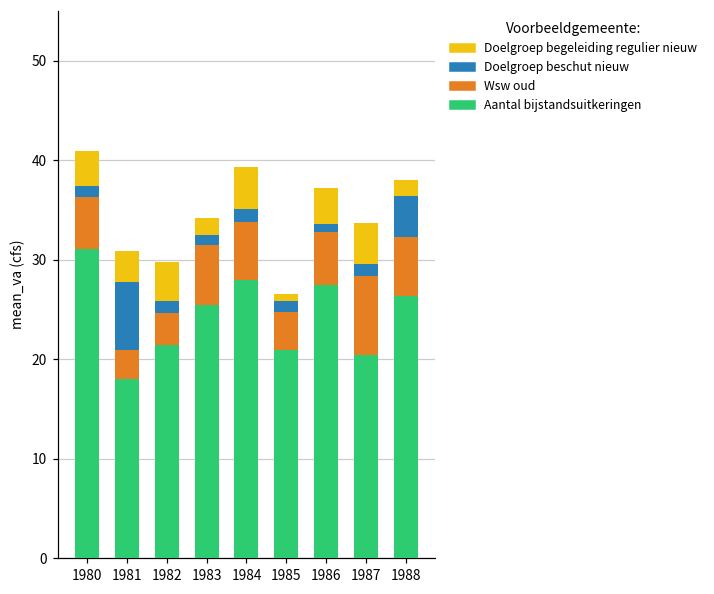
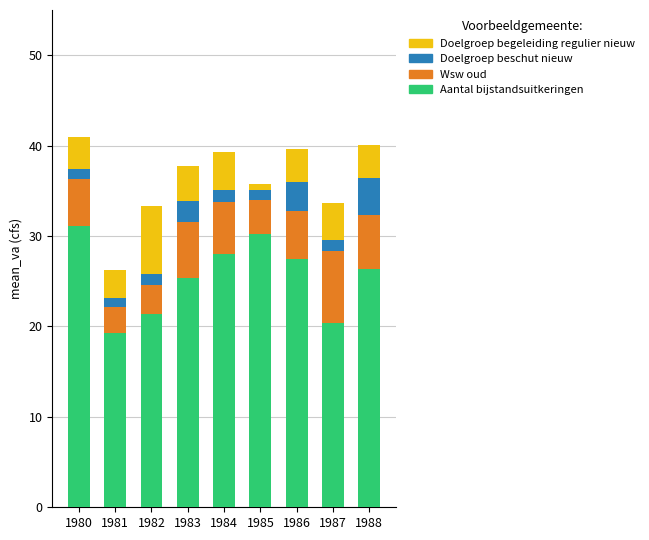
  {
    "Aantal bijstandsuitkeringen": {
      "1980": 31,
-     "1981": 18,
+     "1981": 19,
      "1982": 21,
      "1983": 25,
      "1984": 28,
-     "1985": 21,
+     "1985": 30,
      "1986": 28,
      "1987": 20,
      "1988": 26
    },
    "Wsw oud": {
      "1980": 5,
      "1981": 3,
      "1982": 3,
      "1983": 6,
      "1984": 6,
      "1985": 4,
      "1986": 5,
      "1987": 8,
      "1988": 6
    },
    "Doelgroep beschut nieuw": {
      "1980": 1,
-     "1981": 7,
+     "1981": 1,
      "1982": 1,
-     "1983": 1,
+     "1983": 2,
      "1984": 1,
      "1985": 1,
-     "1986": 1,
+     "1986": 3,
      "1987": 1,
      "1988": 4
    },
    "Doelgroep begeleiding regulier nieuw": {
      "1980": 4,
      "1981": 3,
-     "1982": 4,
-     "1983": 2,
+     "1982": 8,
+     "1983": 4,
      "1984": 4,
      "1985": 1,
      "1986": 4,
      "1987": 4,
-     "1988": 2
+     "1988": 4
    }
  }
